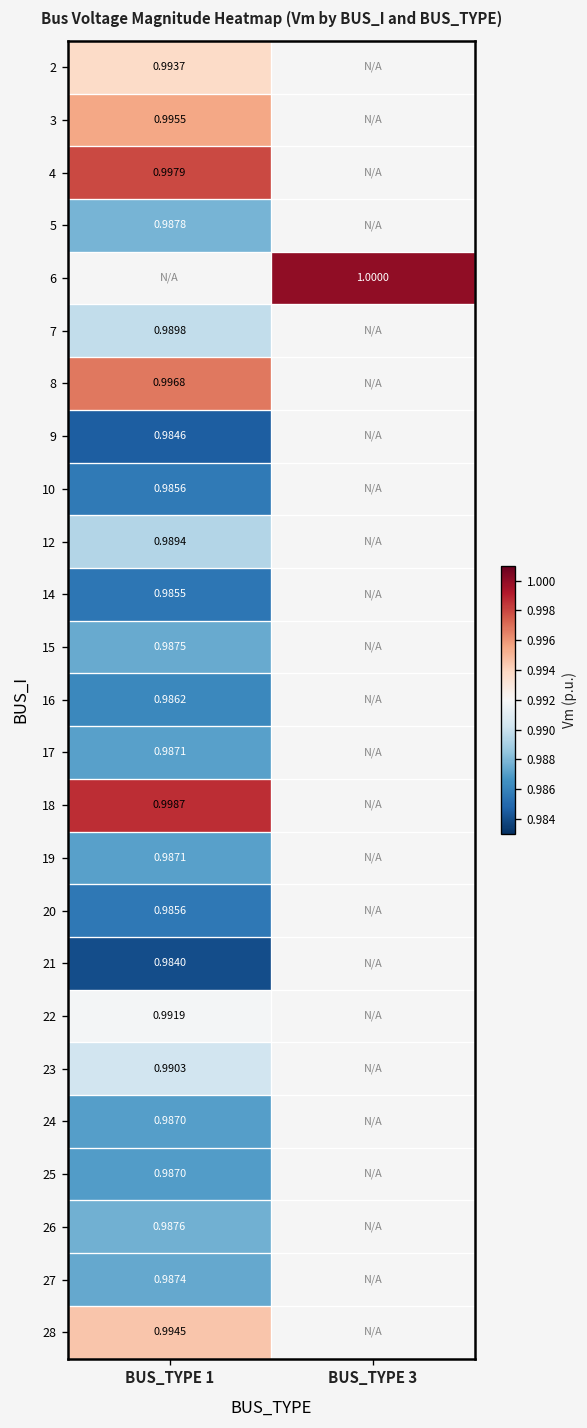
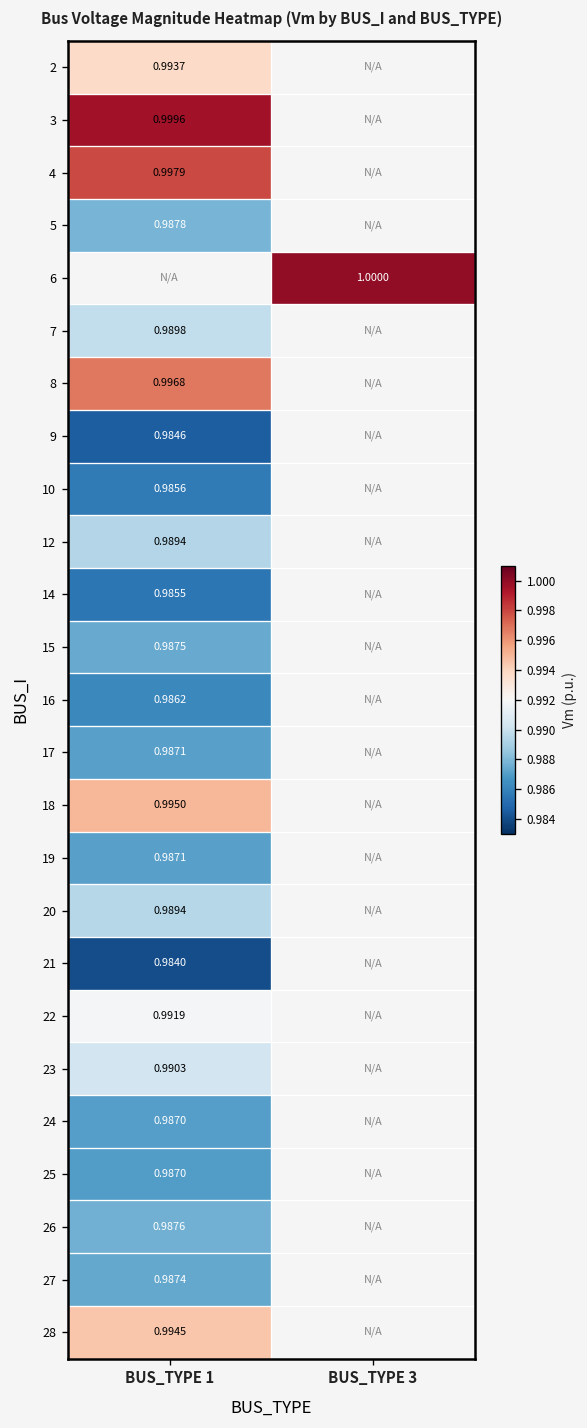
  {
    "2": {
      "BUS_TYPE 1": 0.9937
    },
    "3": {
-     "BUS_TYPE 1": 0.9955
+     "BUS_TYPE 1": 0.9996
    },
    "4": {
      "BUS_TYPE 1": 0.9979
    },
    "5": {
      "BUS_TYPE 1": 0.9878
    },
    "6": {
      "BUS_TYPE 3": 1.0000
    },
    "7": {
      "BUS_TYPE 1": 0.9898
    },
    "8": {
      "BUS_TYPE 1": 0.9968
    },
    "9": {
      "BUS_TYPE 1": 0.9846
    },
    "10": {
      "BUS_TYPE 1": 0.9856
    },
    "12": {
      "BUS_TYPE 1": 0.9894
    },
    "14": {
      "BUS_TYPE 1": 0.9855
    },
    "15": {
      "BUS_TYPE 1": 0.9875
    },
    "16": {
      "BUS_TYPE 1": 0.9862
    },
    "17": {
      "BUS_TYPE 1": 0.9871
    },
    "18": {
-     "BUS_TYPE 1": 0.9987
+     "BUS_TYPE 1": 0.9950
    },
    "19": {
      "BUS_TYPE 1": 0.9871
    },
    "20": {
-     "BUS_TYPE 1": 0.9856
+     "BUS_TYPE 1": 0.9894
    },
    "21": {
      "BUS_TYPE 1": 0.9840
    },
    "22": {
      "BUS_TYPE 1": 0.9919
    },
    "23": {
      "BUS_TYPE 1": 0.9903
    },
    "24": {
      "BUS_TYPE 1": 0.9870
    },
    "25": {
      "BUS_TYPE 1": 0.9870
    },
    "26": {
      "BUS_TYPE 1": 0.9876
    },
    "27": {
      "BUS_TYPE 1": 0.9874
    },
    "28": {
      "BUS_TYPE 1": 0.9945
    }
  }
